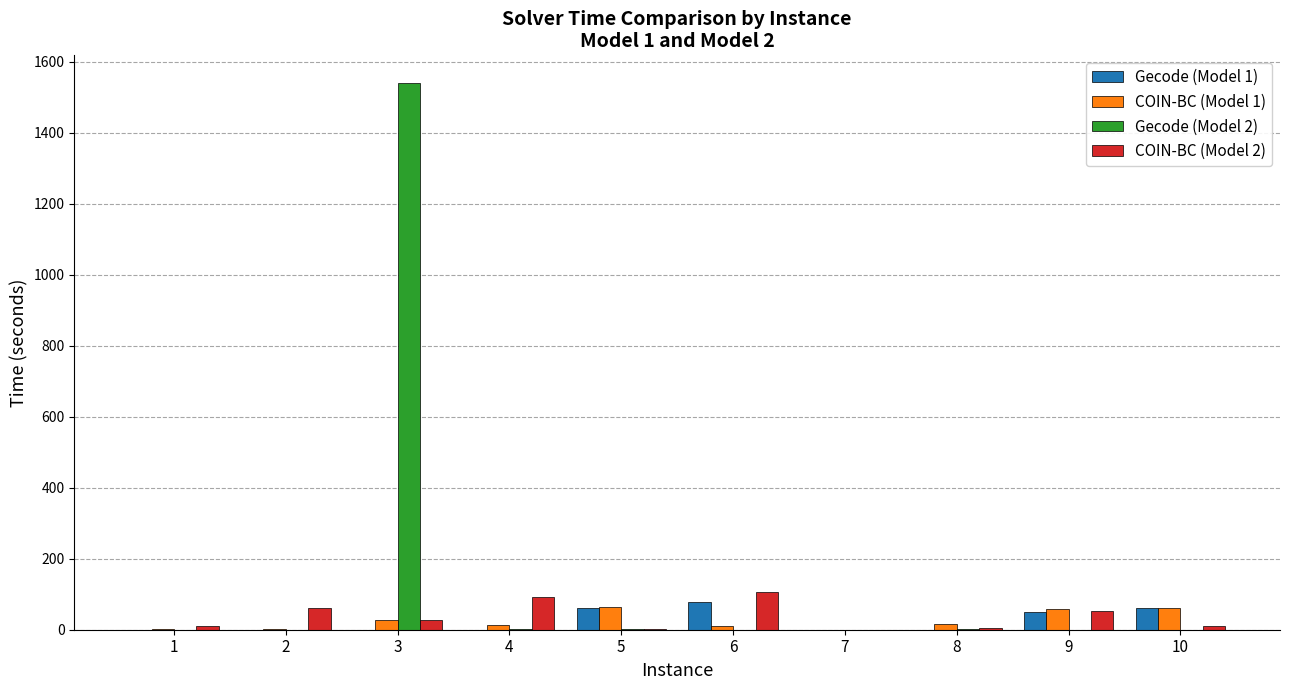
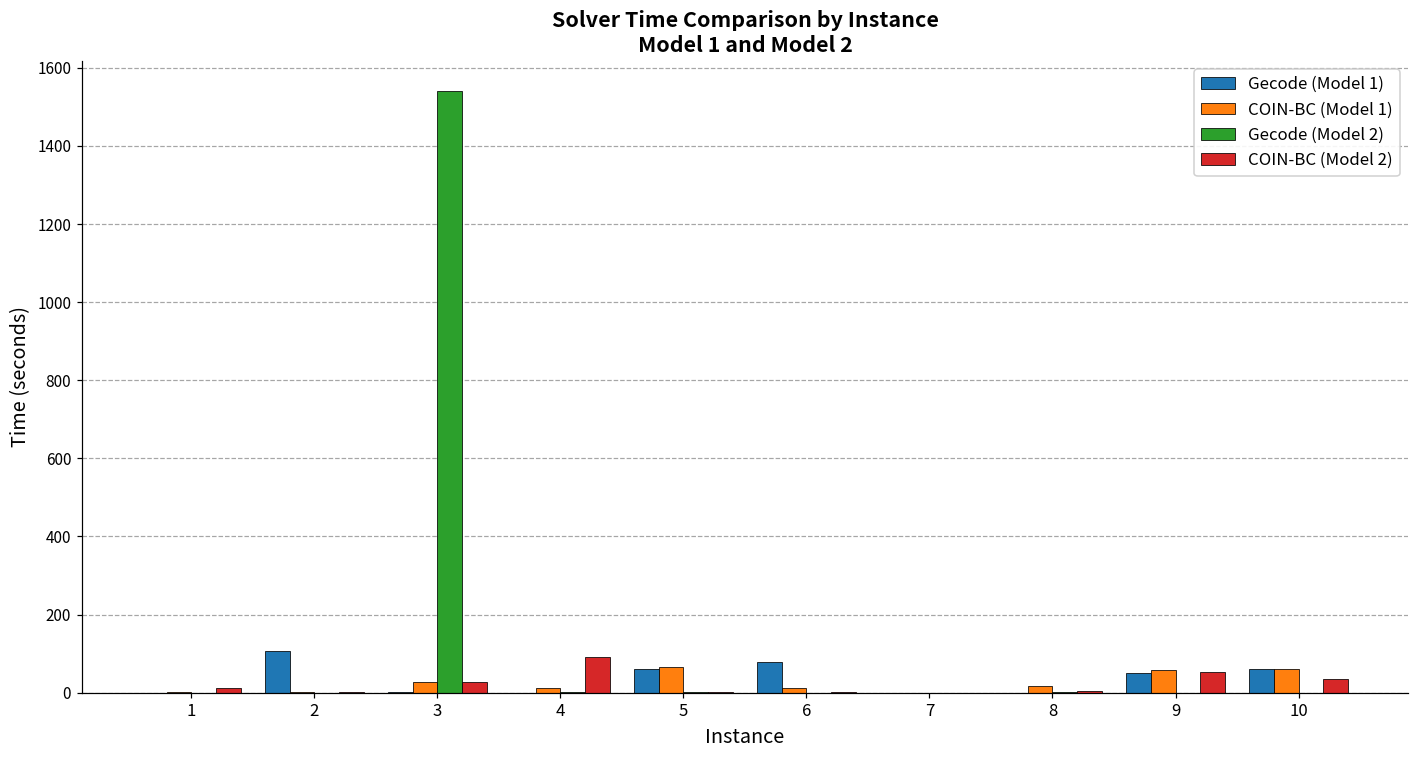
  {
    "Gecode (Model 1)": {
-     "2": 0,
+     "2": 110,
      "5": 60,
      "6": 80,
      "7": 0,
      "9": 50,
      "10": 60
    },
    "COIN-BC (Model 1)": {
      "3": 30,
      "4": 10,
      "5": 70,
      "6": 10,
      "7": 0,
      "8": 20,
      "9": 60,
      "10": 60
    },
    "Gecode (Model 2)": {
      "3": 1540,
      "7": 0,
      "9": 0,
      "10": 0
    },
    "COIN-BC (Model 2)": {
      "1": 10,
-     "2": 60,
+     "2": 0,
      "3": 30,
      "4": 90,
-     "6": 110,
+     "6": 0,
      "7": 0,
      "9": 50,
-     "10": 10
+     "10": 30
    }
  }
